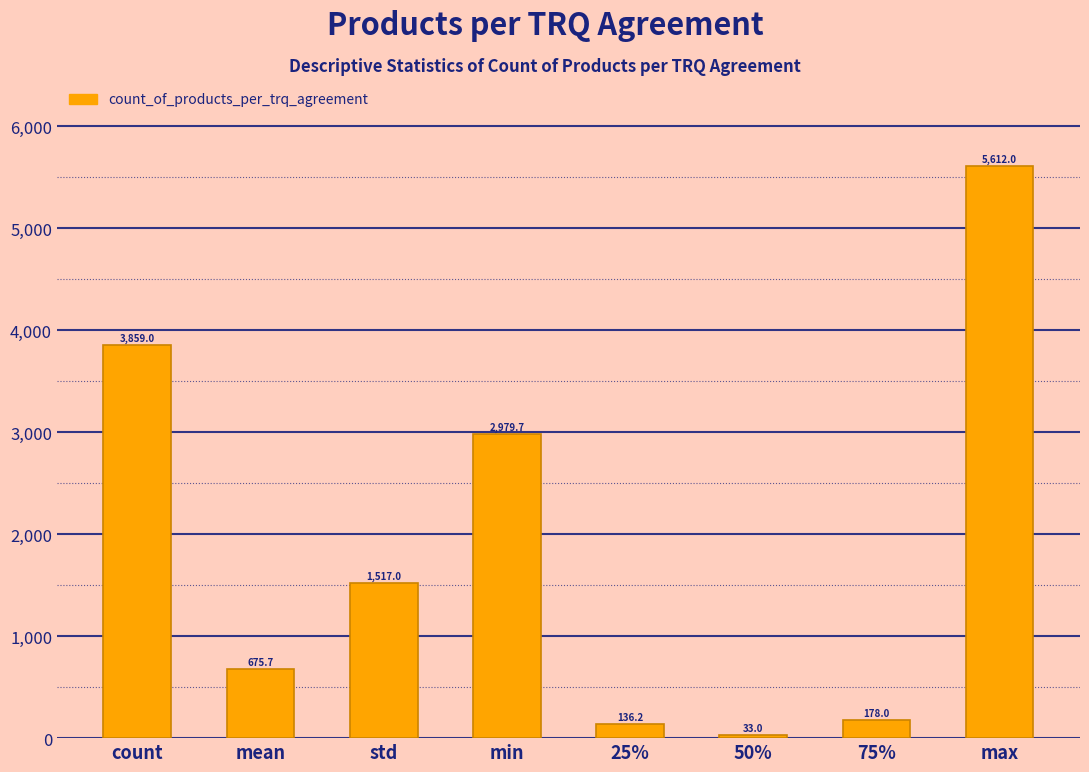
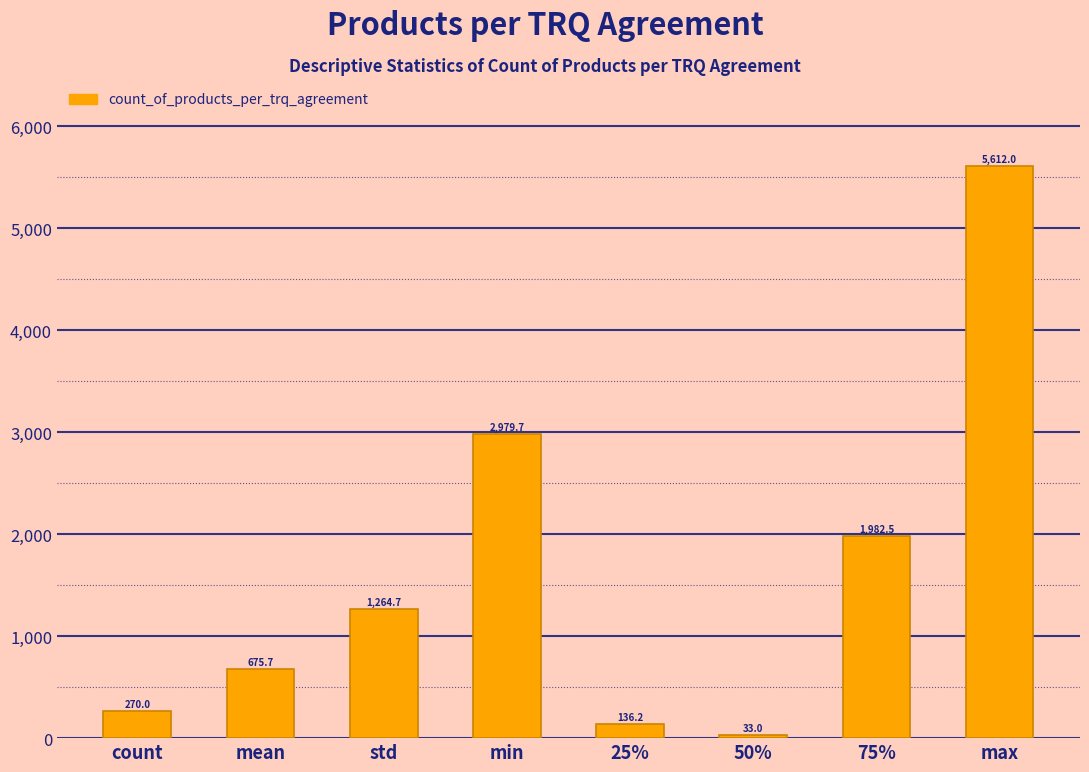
  {
-   "count": "3,859.0",
+   "count": "270.0",
    "mean": "675.7",
-   "std": "1,517.0",
+   "std": "1,264.7",
    "min": "2,979.7",
    "25%": "136.2",
    "50%": "33.0",
-   "75%": "178.0",
+   "75%": "1,982.5",
    "max": "5,612.0"
  }
